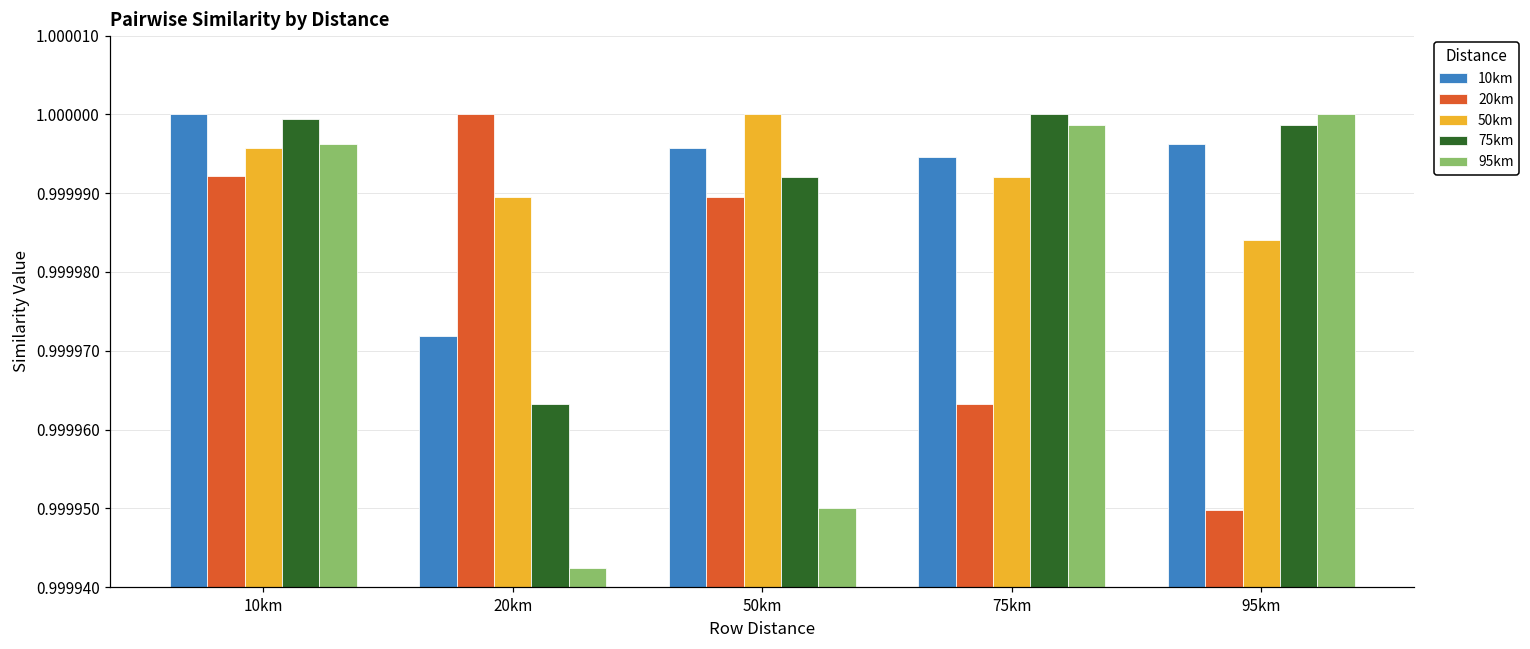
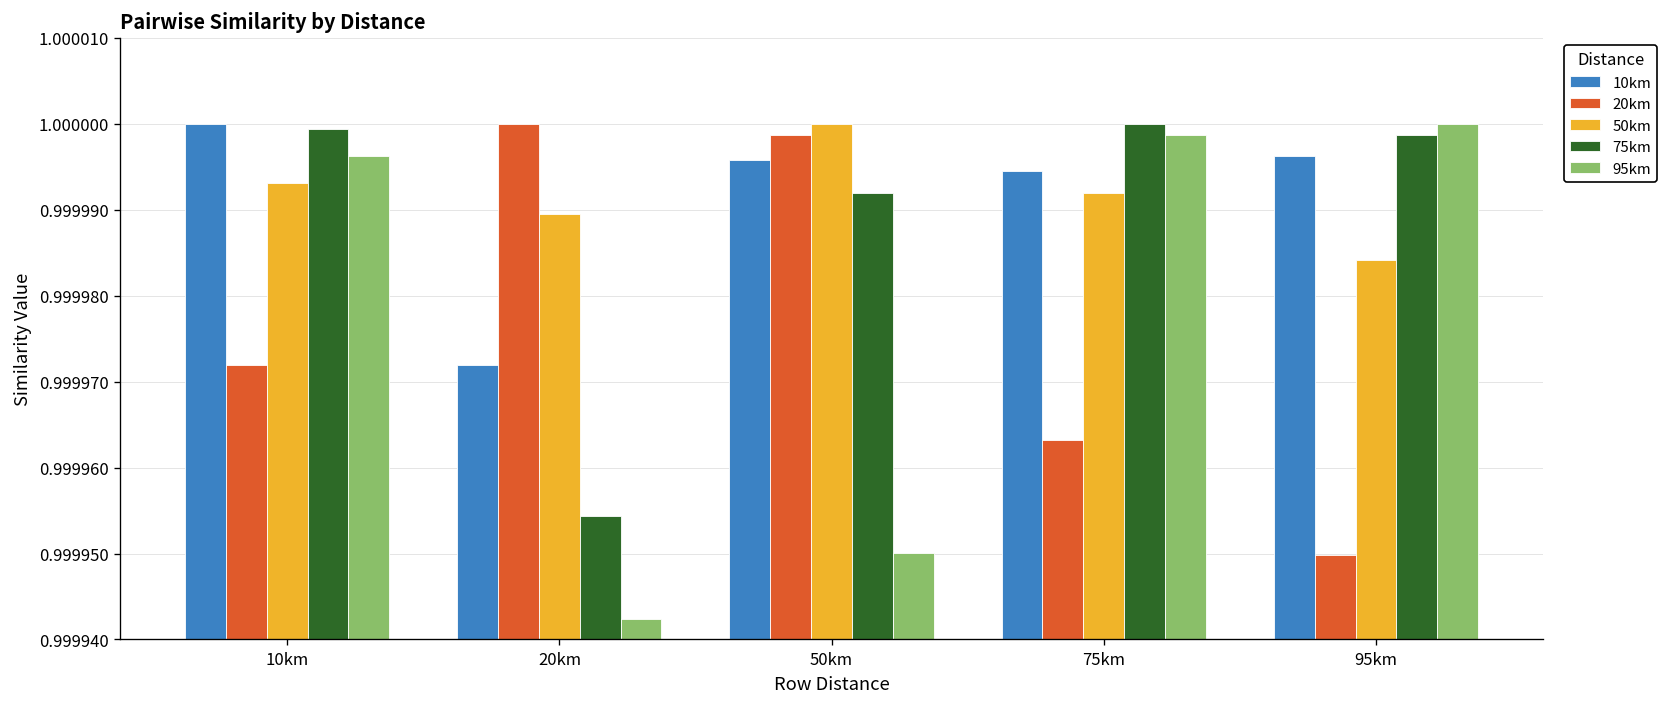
  {
    "10km": {
      "10km": 1.000000,
      "20km": 0.999972,
      "50km": 0.999996,
      "75km": 0.999995,
      "95km": 0.999996
    },
    "20km": {
-     "10km": 0.999992,
+     "10km": 0.999972,
      "20km": 1.000000,
-     "50km": 0.999990,
+     "50km": 0.999999,
      "75km": 0.999963,
      "95km": 0.999950
    },
    "50km": {
-     "10km": 0.999996,
+     "10km": 0.999993,
      "20km": 0.999990,
      "50km": 1.000000,
      "75km": 0.999992,
      "95km": 0.999984
    },
    "75km": {
      "10km": 0.999999,
-     "20km": 0.999963,
+     "20km": 0.999954,
      "50km": 0.999992,
      "75km": 1.000000,
      "95km": 0.999999
    },
    "95km": {
      "10km": 0.999996,
      "20km": 0.999942,
      "50km": 0.999950,
      "75km": 0.999999,
      "95km": 1.000000
    }
  }
